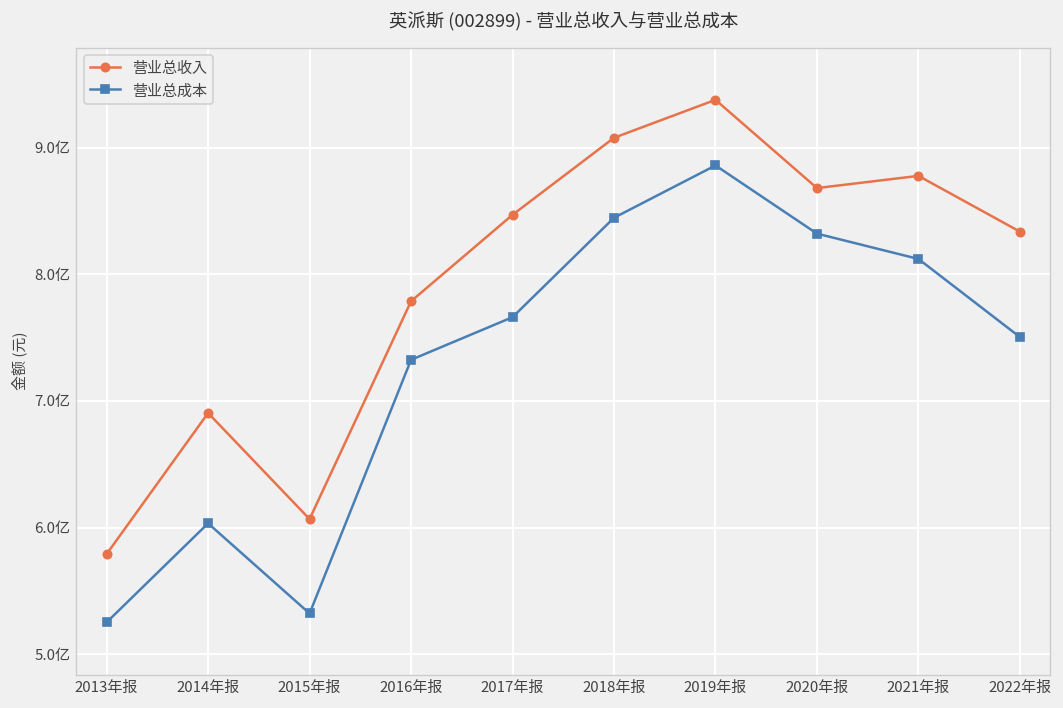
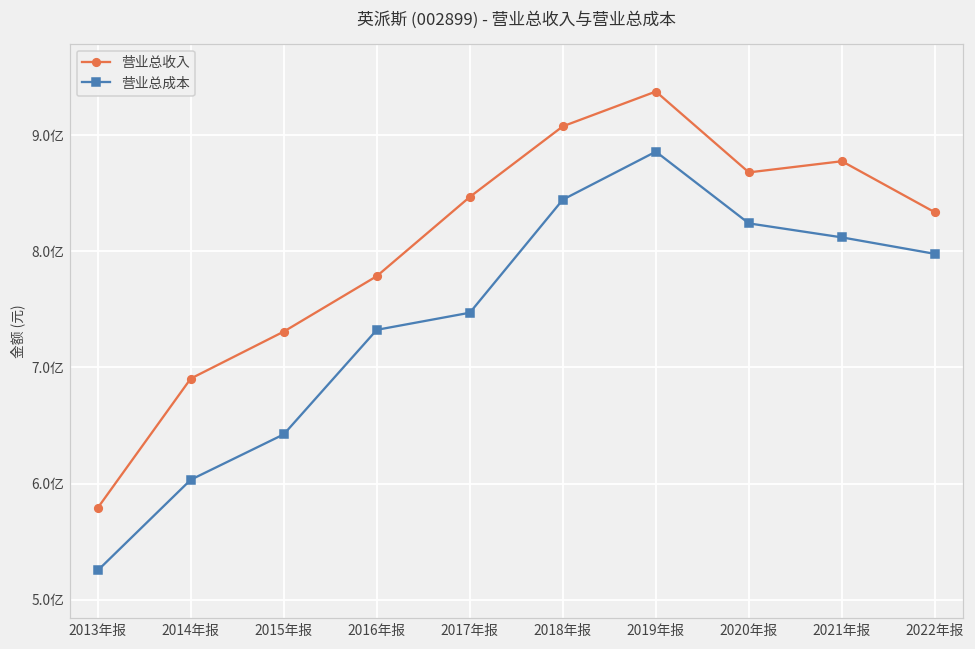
  {
    "营业总收入": {
      "2013年报": "5.79亿",
      "2014年报": "6.90亿",
-     "2015年报": "6.07亿",
+     "2015年报": "7.31亿",
      "2016年报": "7.79亿",
      "2017年报": "8.47亿",
      "2018年报": "9.08亿",
      "2019年报": "9.38亿",
      "2020年报": "8.68亿",
      "2021年报": "8.78亿",
      "2022年报": "8.34亿"
    },
    "营业总成本": {
      "2013年报": "5.25亿",
      "2014年报": "6.03亿",
-     "2015年报": "5.32亿",
+     "2015年报": "6.42亿",
      "2016年报": "7.32亿",
-     "2017年报": "7.66亿",
+     "2017年报": "7.47亿",
      "2018年报": "8.45亿",
      "2019年报": "8.86亿",
-     "2020年报": "8.32亿",
+     "2020年报": "8.24亿",
      "2021年报": "8.12亿",
-     "2022年报": "7.50亿"
+     "2022年报": "7.98亿"
    }
  }
